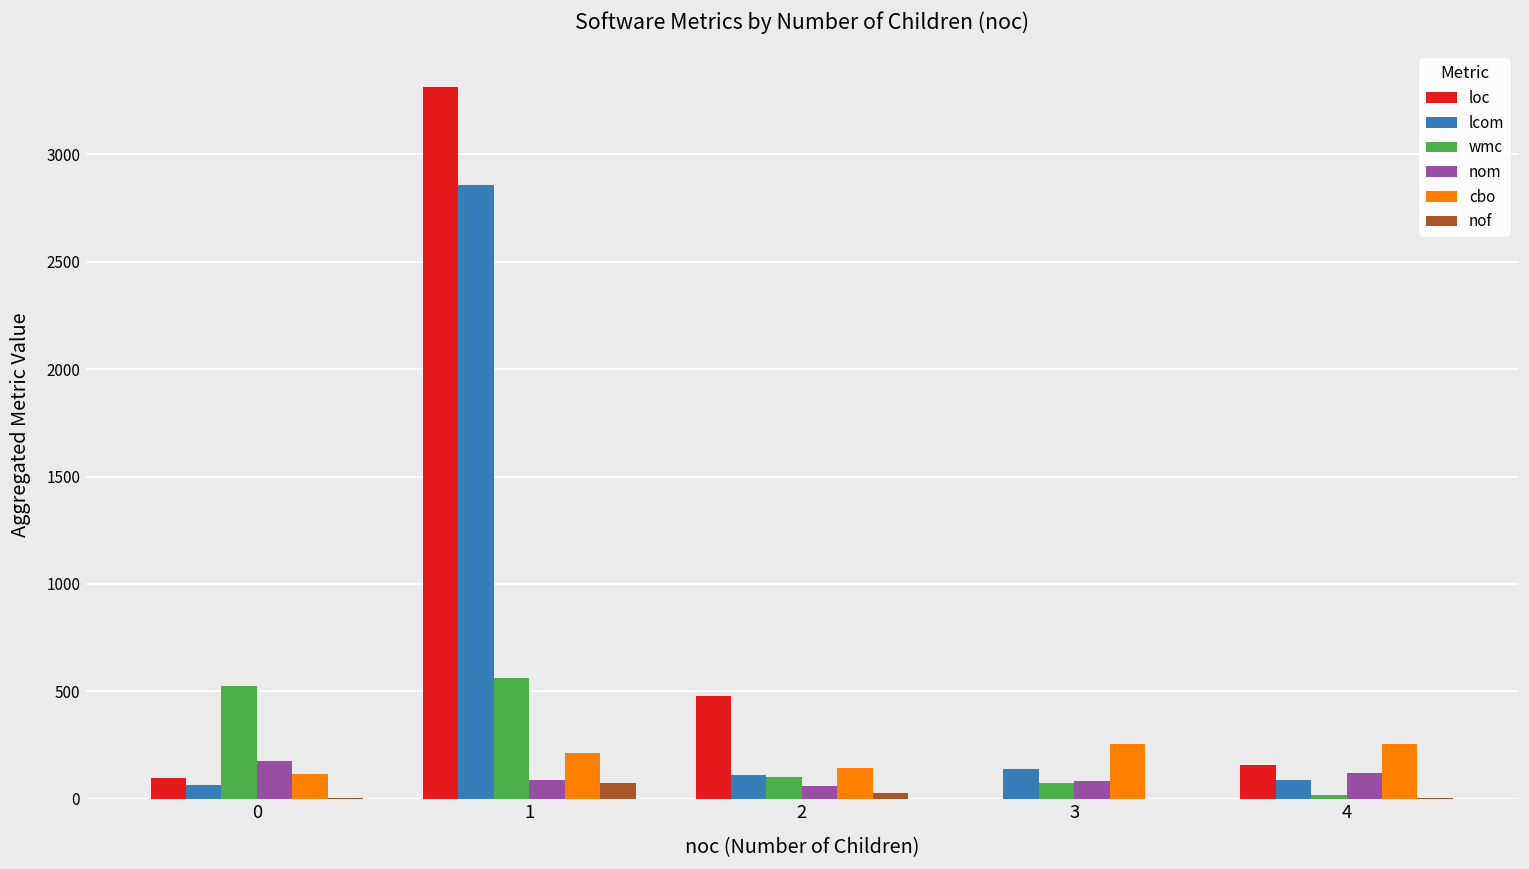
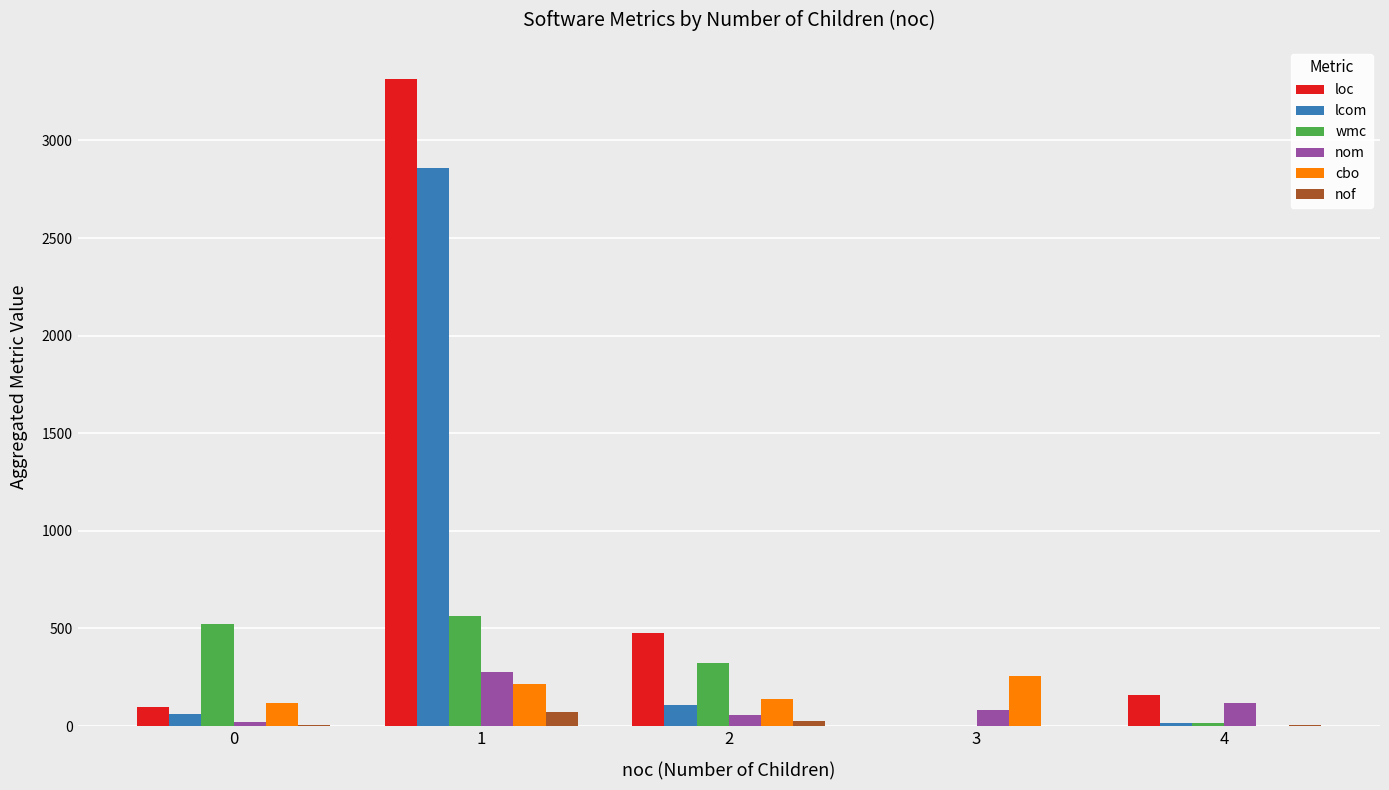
  {
    "loc": {
      "0": 100,
      "1": 3310,
      "2": 480,
      "3": 0,
      "4": 160
    },
    "lcom": {
      "0": 60,
      "1": 2860,
      "2": 110,
-     "3": 140,
-     "4": 90
+     "3": 0,
+     "4": 10
    },
    "wmc": {
      "0": 530,
      "1": 560,
-     "2": 100,
-     "3": 70,
+     "2": 320,
+     "3": 0,
      "4": 20
    },
    "nom": {
-     "0": 170,
-     "1": 90,
+     "0": 20,
+     "1": 280,
      "2": 60,
      "3": 80,
      "4": 120
    },
    "cbo": {
      "0": 120,
      "1": 210,
      "2": 140,
      "3": 250,
-     "4": 260
+     "4": 0
    },
    "nof": {
      "1": 70,
      "2": 30,
      "3": 0
    }
  }
